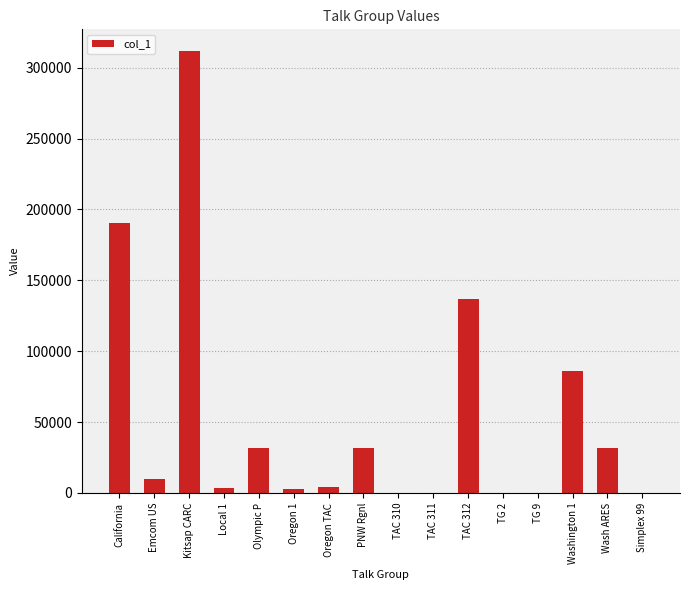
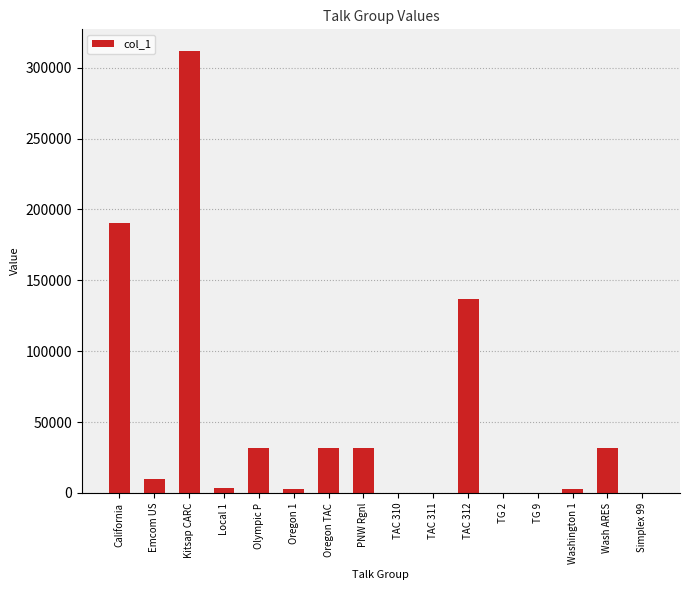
  {
    "California": 191000,
    "Emcom US": 10000,
    "Kitsap CARC": 311000,
    "Local 1": 3000,
    "Olympic P": 32000,
    "Oregon 1": 3000,
-   "Oregon TAC": 4000,
+   "Oregon TAC": 31000,
    "PNW Rgnl": 32000,
    "TAC 312": 137000,
-   "Washington 1": 86000,
+   "Washington 1": 3000,
    "Wash ARES": 32000
  }
